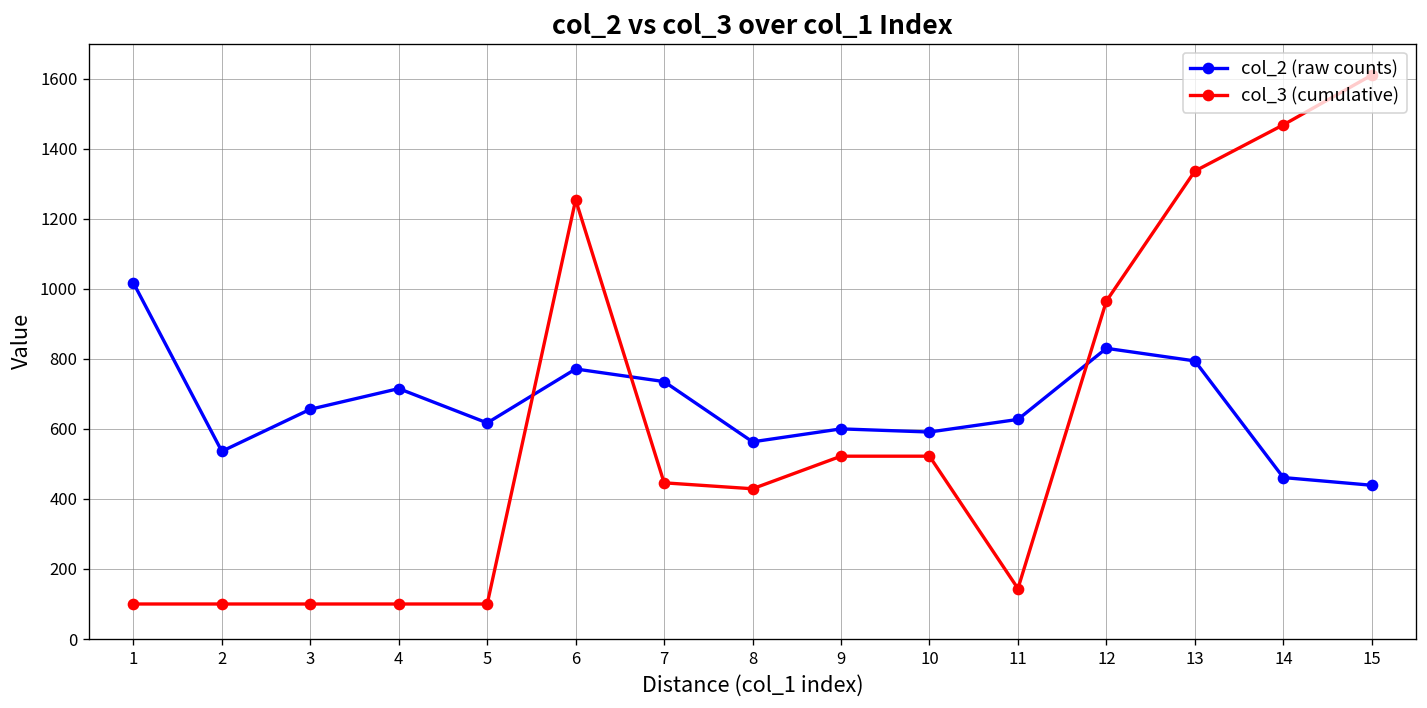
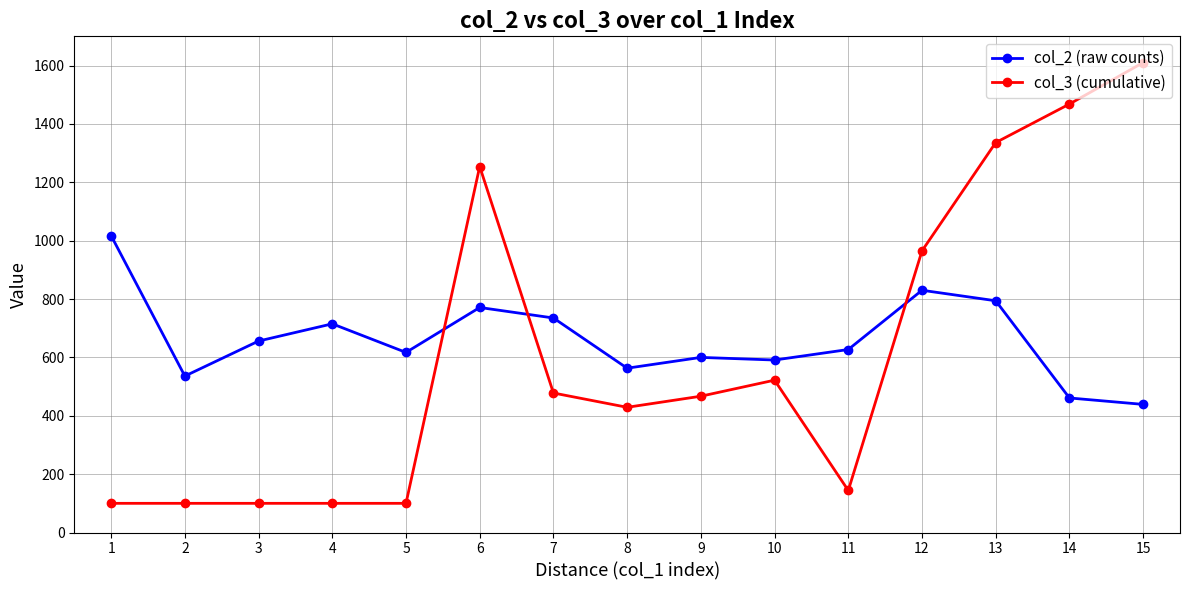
  {
    "col_2 (raw counts)": {
      "1": 1020,
      "2": 540,
      "3": 660,
      "4": 720,
      "5": 620,
      "6": 770,
      "7": 740,
      "8": 560,
      "9": 600,
      "10": 590,
      "11": 630,
      "12": 830,
      "13": 790,
      "14": 460,
      "15": 440
    },
    "col_3 (cumulative)": {
      "1": 100,
      "2": 100,
      "3": 100,
      "4": 100,
      "5": 100,
      "6": 1250,
-     "7": 450,
+     "7": 480,
      "8": 430,
-     "9": 520,
+     "9": 470,
      "10": 520,
      "11": 140,
      "12": 970,
      "13": 1340,
      "14": 1470
    }
  }
